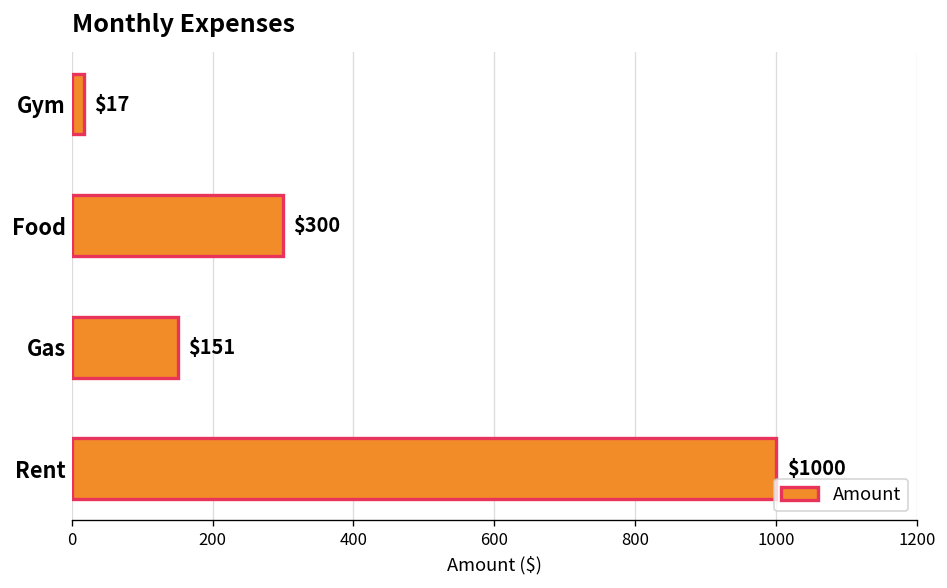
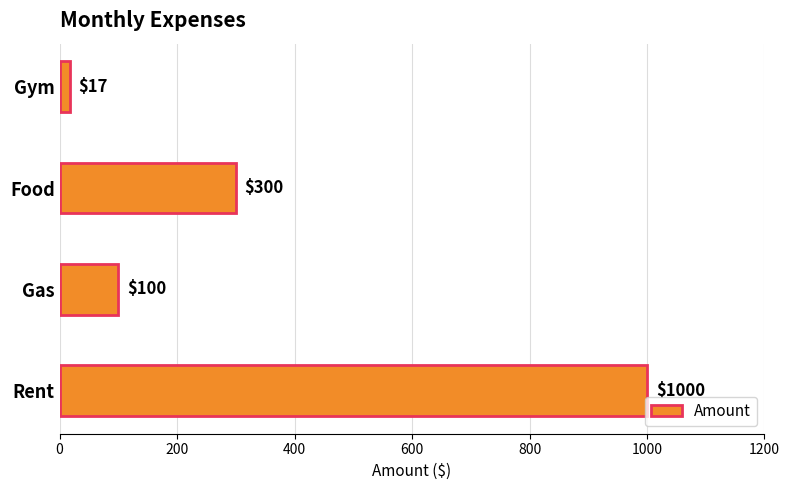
  {
    "Gym": "$17",
    "Food": "$300",
-   "Gas": "$151"
+   "Gas": "$100"
  }
